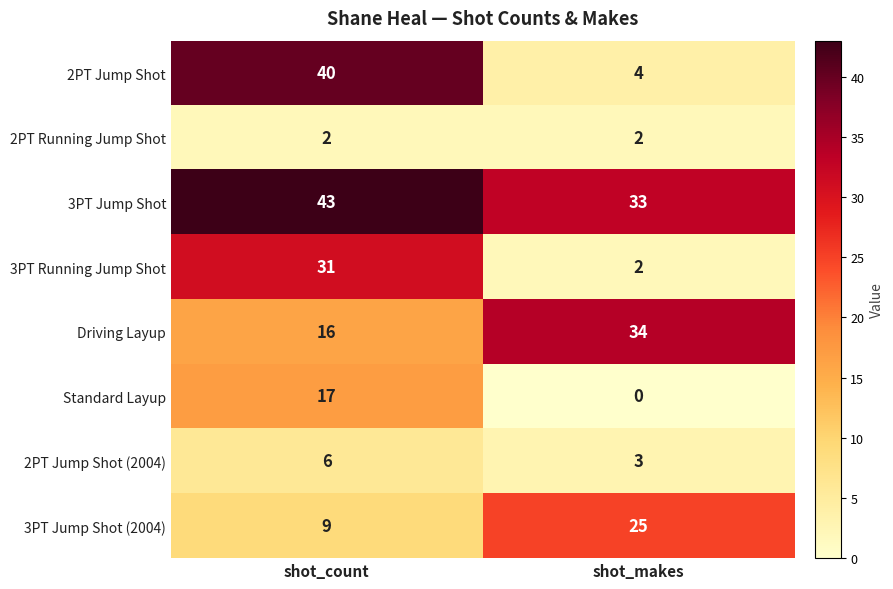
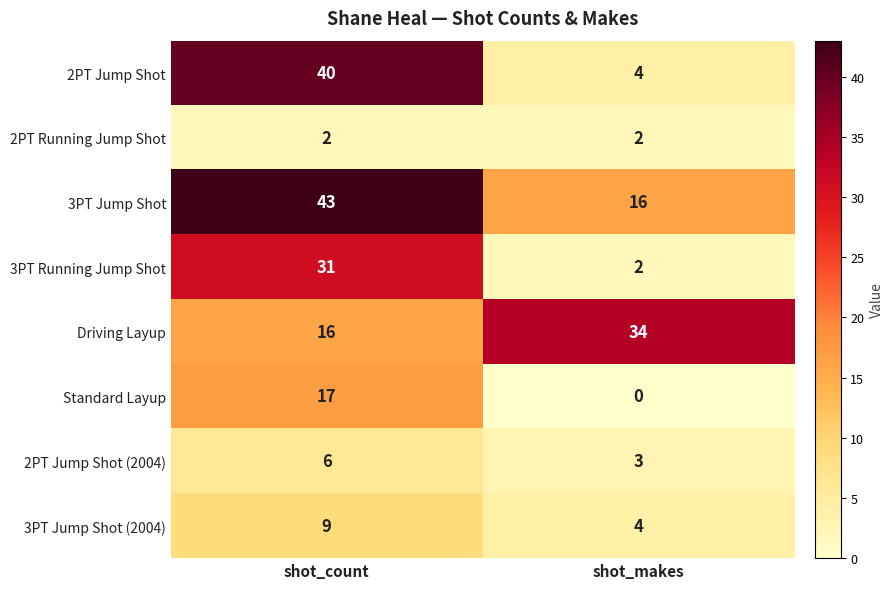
  {
    "2PT Jump Shot": {
      "shot_count": 40,
      "shot_makes": 4
    },
    "2PT Running Jump Shot": {
      "shot_count": 2,
      "shot_makes": 2
    },
    "3PT Jump Shot": {
      "shot_count": 43,
-     "shot_makes": 33
+     "shot_makes": 16
    },
    "3PT Running Jump Shot": {
      "shot_count": 31,
      "shot_makes": 2
    },
    "Driving Layup": {
      "shot_count": 16,
      "shot_makes": 34
    },
    "Standard Layup": {
      "shot_count": 17,
      "shot_makes": 0
    },
    "2PT Jump Shot (2004)": {
      "shot_count": 6,
      "shot_makes": 3
    },
    "3PT Jump Shot (2004)": {
      "shot_count": 9,
-     "shot_makes": 25
+     "shot_makes": 4
    }
  }
